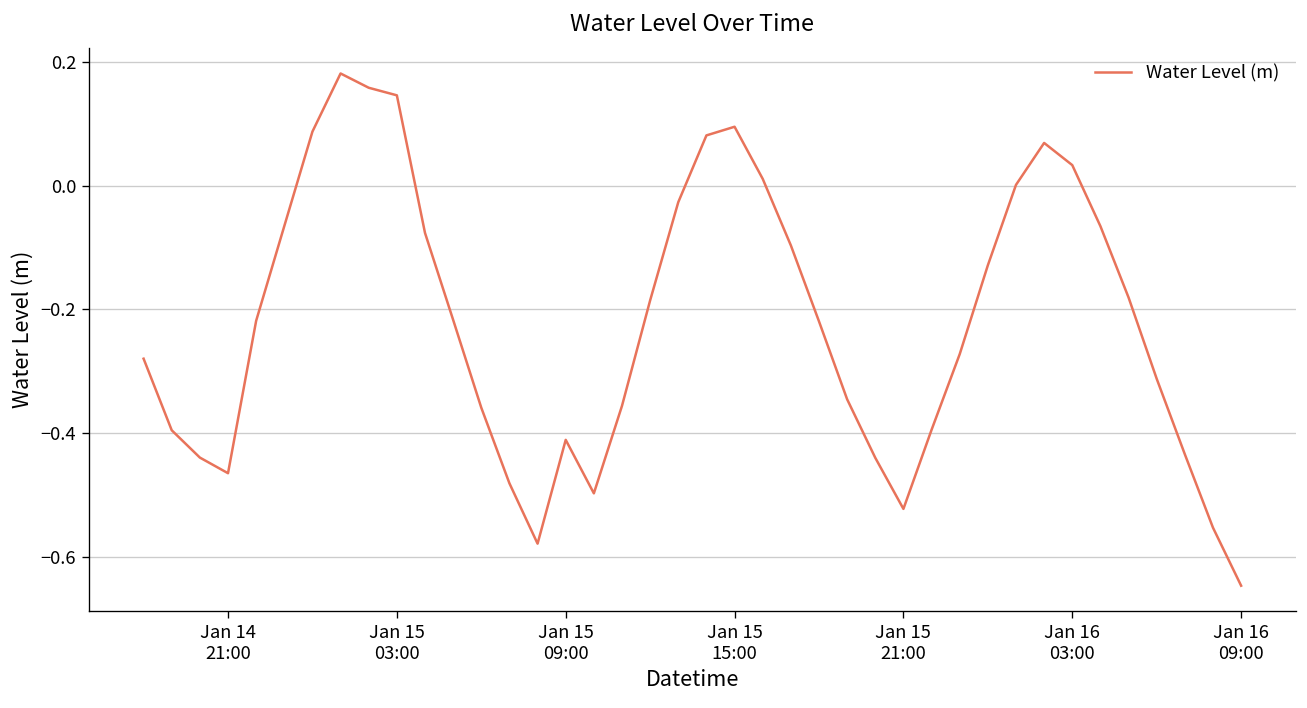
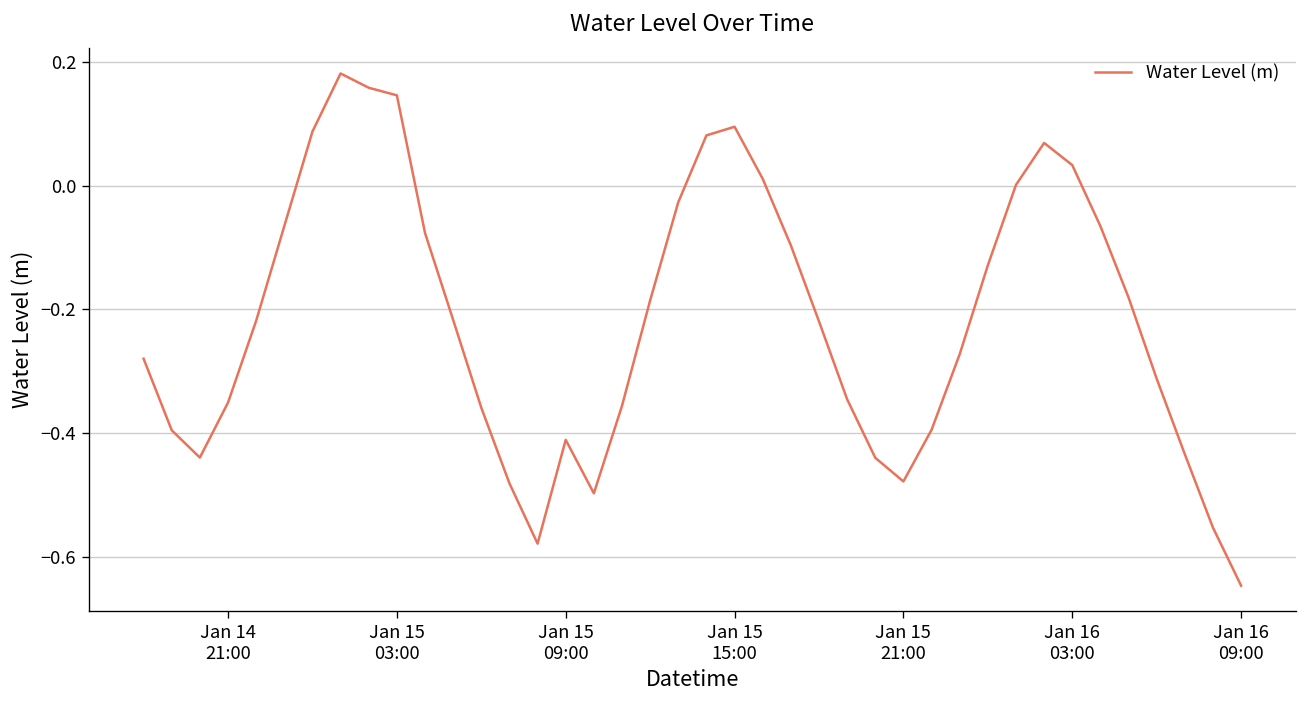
  {
-   "Jan 14 21:00": -0.46,
+   "Jan 14 21:00": -0.35,
    "Jan 15 03:00": 0.15,
    "Jan 15 09:00": -0.41,
    "Jan 15 15:00": 0.10,
-   "Jan 15 21:00": -0.52,
+   "Jan 15 21:00": -0.48,
    "Jan 16 03:00": 0.03,
    "Jan 16 09:00": -0.65
  }
